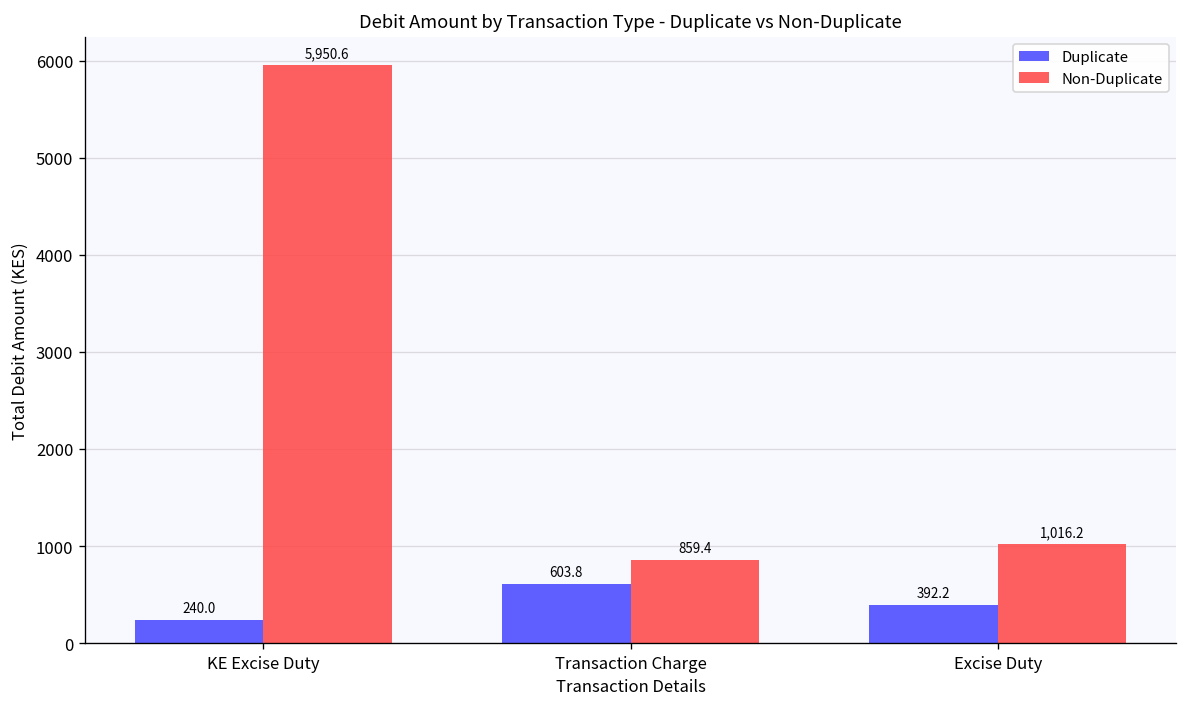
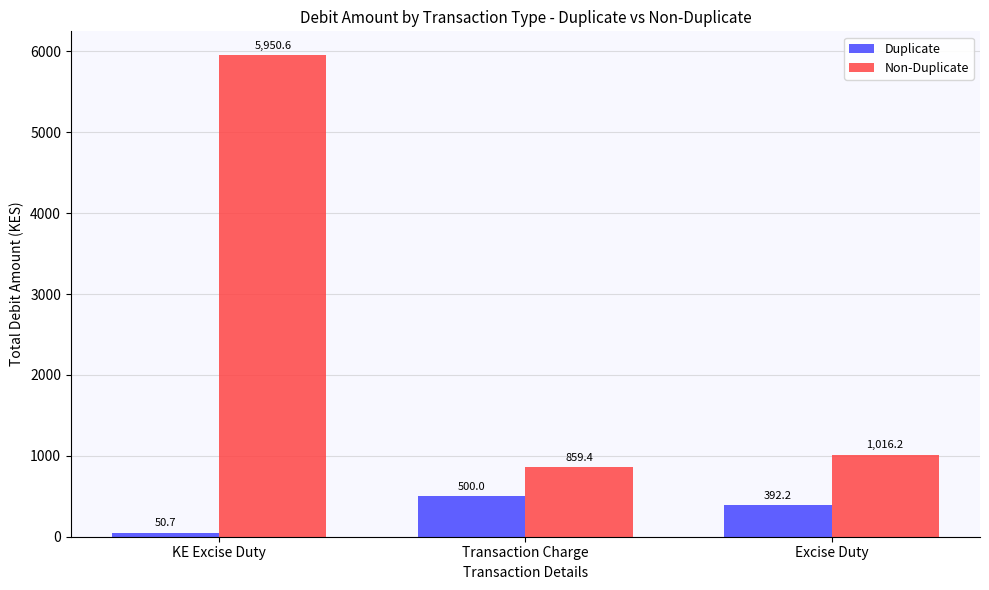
  {
    "Duplicate": {
-     "KE Excise Duty": "240.0",
-     "Transaction Charge": "603.8",
+     "KE Excise Duty": "50.7",
+     "Transaction Charge": "500.0",
      "Excise Duty": "392.2"
    },
    "Non-Duplicate": {
      "KE Excise Duty": "5,950.6",
      "Transaction Charge": "859.4",
      "Excise Duty": "1,016.2"
    }
  }
